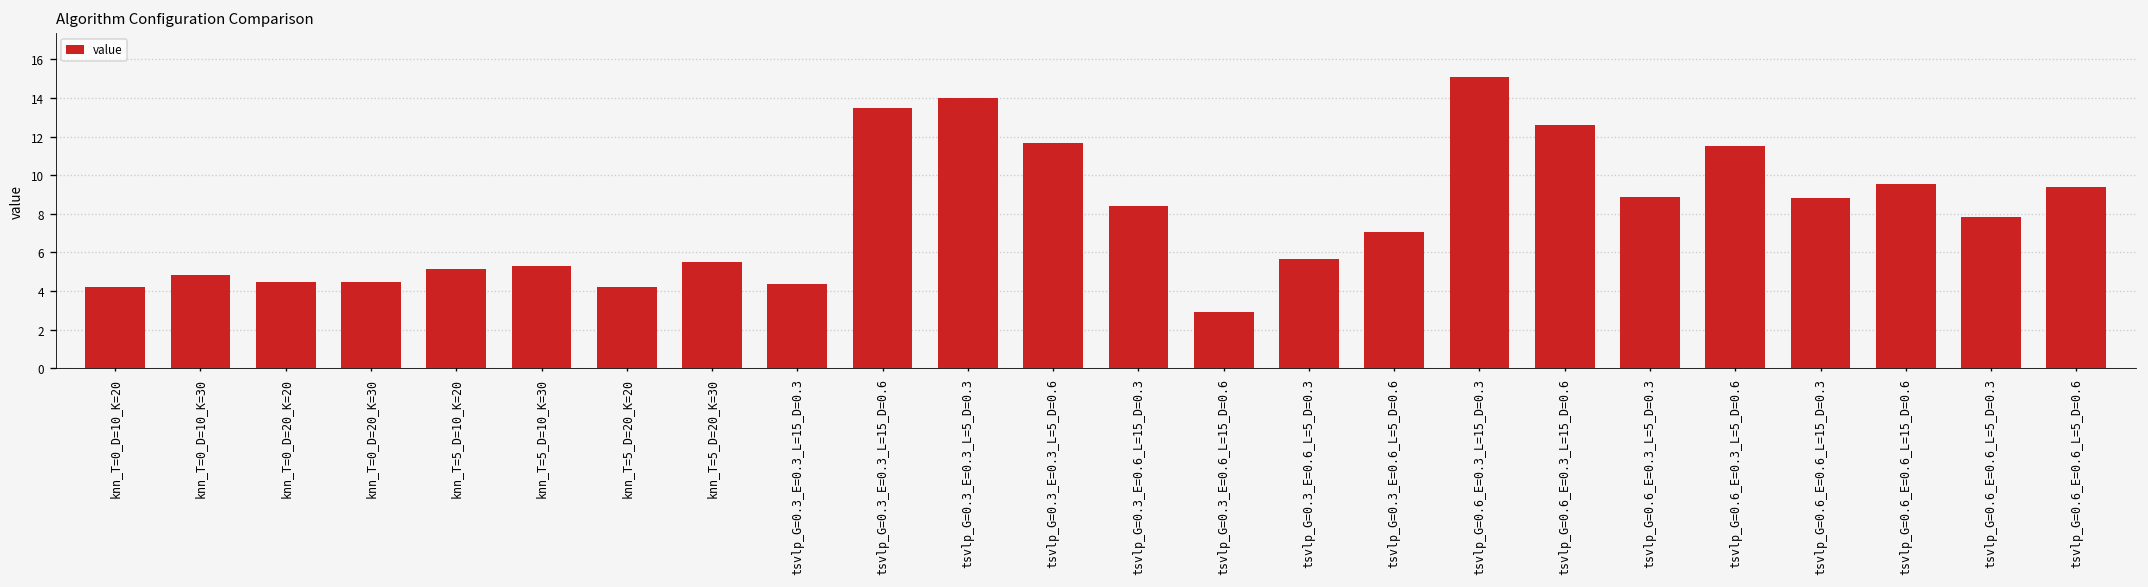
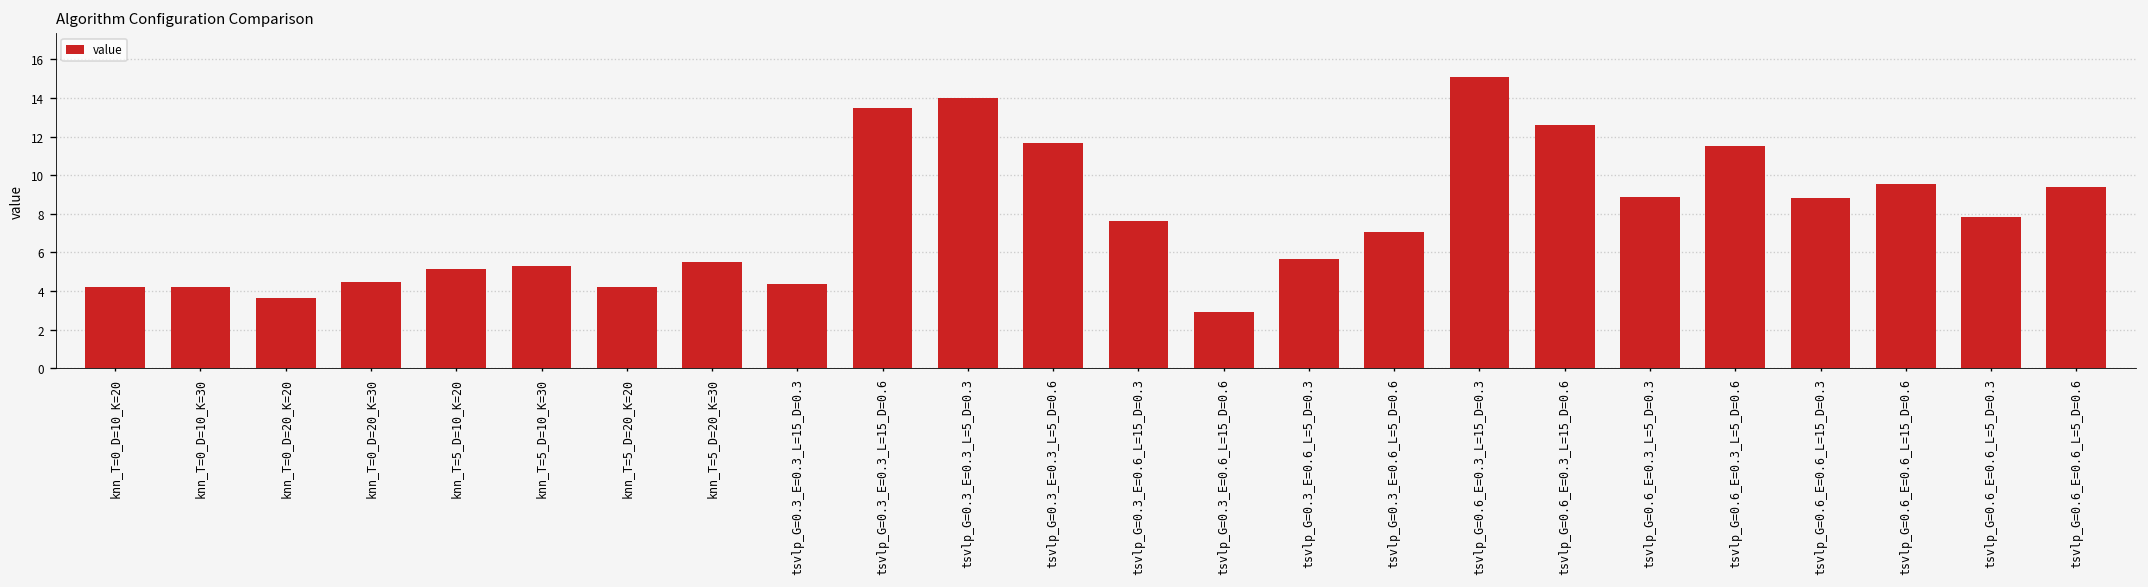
  {
    "knn_T=0_D=10_K=20": 4.2,
-   "knn_T=0_D=10_K=30": 4.8,
-   "knn_T=0_D=20_K=20": 4.5,
+   "knn_T=0_D=10_K=30": 4.2,
+   "knn_T=0_D=20_K=20": 3.7,
    "knn_T=0_D=20_K=30": 4.5,
    "knn_T=5_D=10_K=20": 5.2,
    "knn_T=5_D=10_K=30": 5.3,
    "knn_T=5_D=20_K=20": 4.2,
    "knn_T=5_D=20_K=30": 5.5,
    "tsvlp_G=0.3_E=0.3_L=15_D=0.3": 4.4,
    "tsvlp_G=0.3_E=0.3_L=15_D=0.6": 13.5,
    "tsvlp_G=0.3_E=0.3_L=5_D=0.3": 14.0,
    "tsvlp_G=0.3_E=0.3_L=5_D=0.6": 11.7,
-   "tsvlp_G=0.3_E=0.6_L=15_D=0.3": 8.4,
+   "tsvlp_G=0.3_E=0.6_L=15_D=0.3": 7.6,
    "tsvlp_G=0.3_E=0.6_L=15_D=0.6": 2.9,
    "tsvlp_G=0.3_E=0.6_L=5_D=0.3": 5.7,
    "tsvlp_G=0.3_E=0.6_L=5_D=0.6": 7.1,
    "tsvlp_G=0.6_E=0.3_L=15_D=0.3": 15.1,
    "tsvlp_G=0.6_E=0.3_L=15_D=0.6": 12.6,
    "tsvlp_G=0.6_E=0.3_L=5_D=0.3": 8.9,
    "tsvlp_G=0.6_E=0.3_L=5_D=0.6": 11.5,
    "tsvlp_G=0.6_E=0.6_L=15_D=0.3": 8.8,
    "tsvlp_G=0.6_E=0.6_L=15_D=0.6": 9.6,
    "tsvlp_G=0.6_E=0.6_L=5_D=0.3": 7.9,
    "tsvlp_G=0.6_E=0.6_L=5_D=0.6": 9.4
  }
